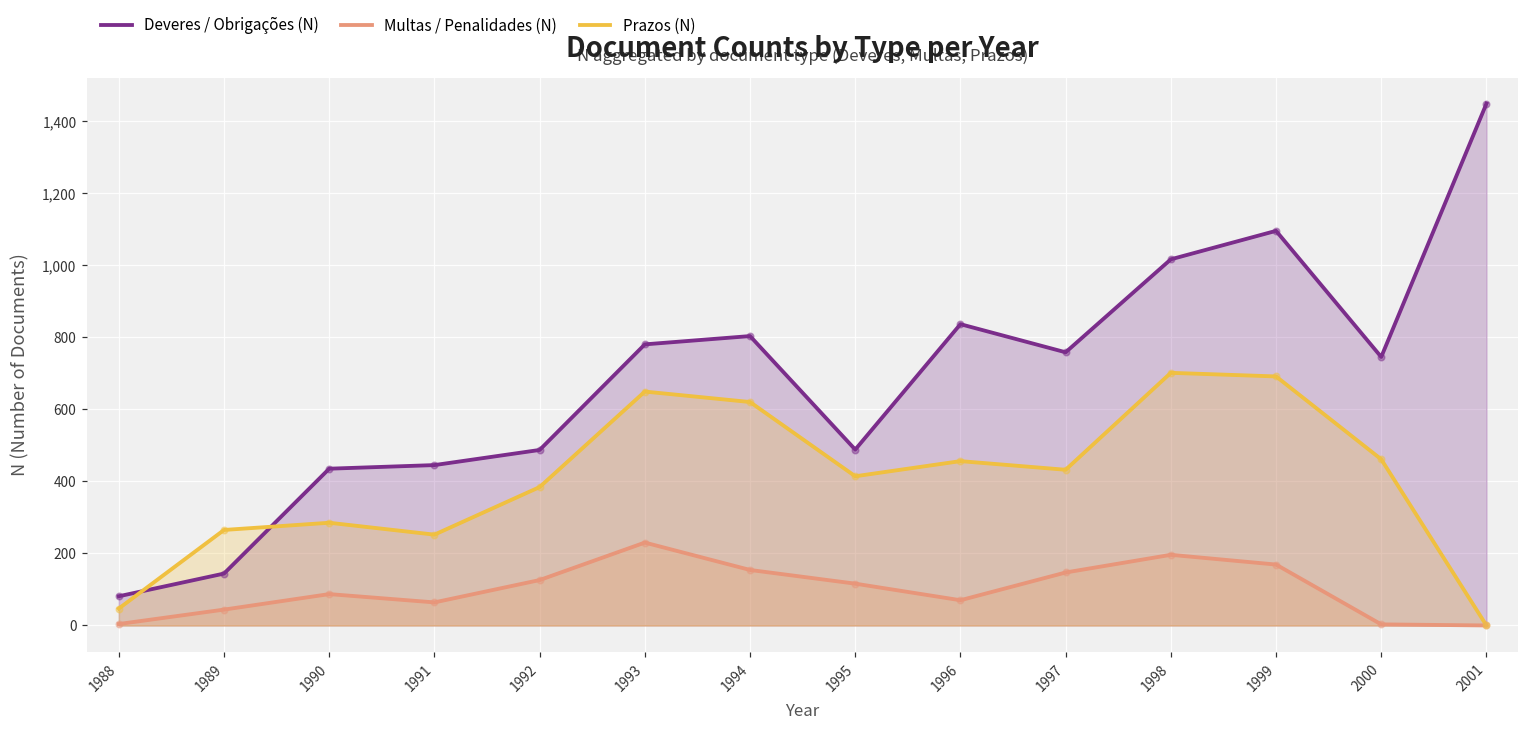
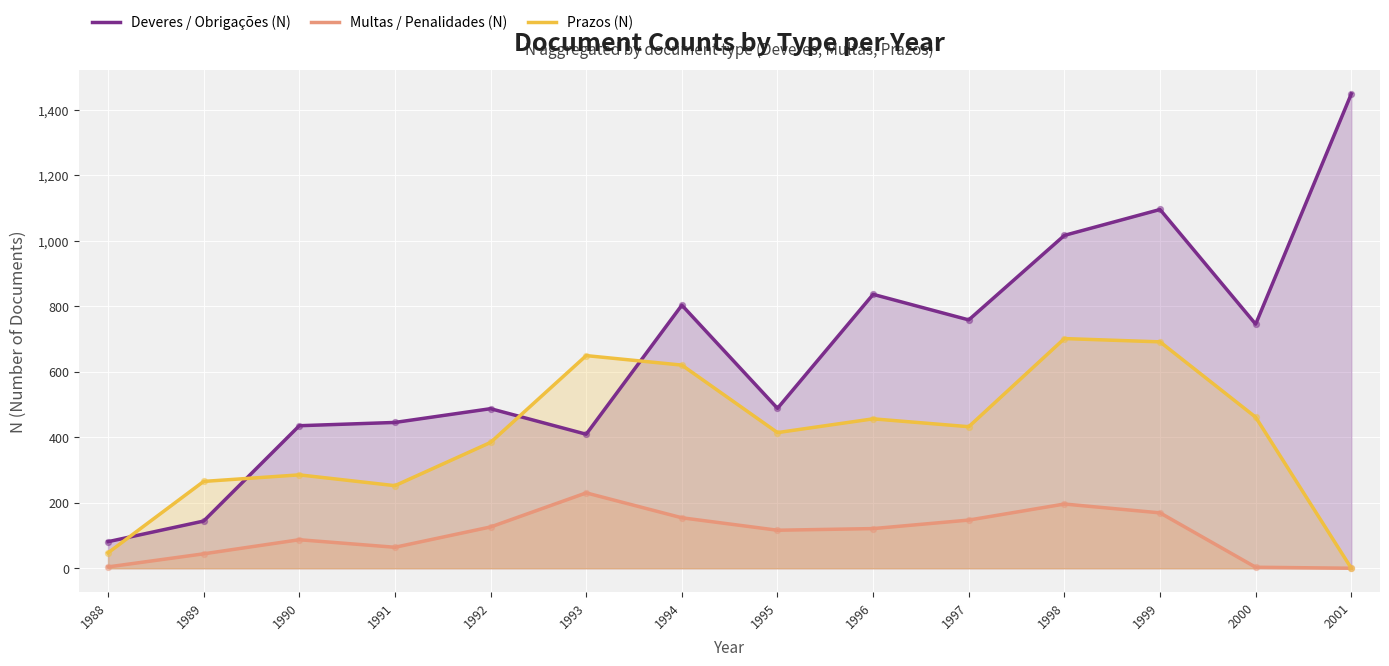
  {
    "Deveres / Obrigações (N)": {
      "1988": "80",
      "1989": "140",
      "1990": "440",
      "1991": "450",
      "1992": "490",
-     "1993": "780",
+     "1993": "410",
      "1994": "800",
      "1995": "490",
      "1996": "840",
      "1997": "760",
      "1998": "1,020",
      "1999": "1,100",
      "2000": "750",
      "2001": "1,450"
    },
    "Multas / Penalidades (N)": {
      "1988": "0",
      "1989": "40",
      "1990": "90",
      "1991": "60",
      "1992": "130",
      "1993": "230",
      "1994": "150",
      "1995": "120",
-     "1996": "70",
+     "1996": "120",
      "1997": "150",
      "1998": "200",
      "1999": "170",
      "2000": "0"
    },
    "Prazos (N)": {
      "1988": "50",
      "1989": "270",
      "1990": "290",
      "1991": "250",
      "1992": "380",
      "1993": "650",
      "1994": "620",
      "1995": "410",
      "1996": "460",
      "1997": "430",
      "1998": "700",
      "1999": "690",
      "2000": "460"
    }
  }
